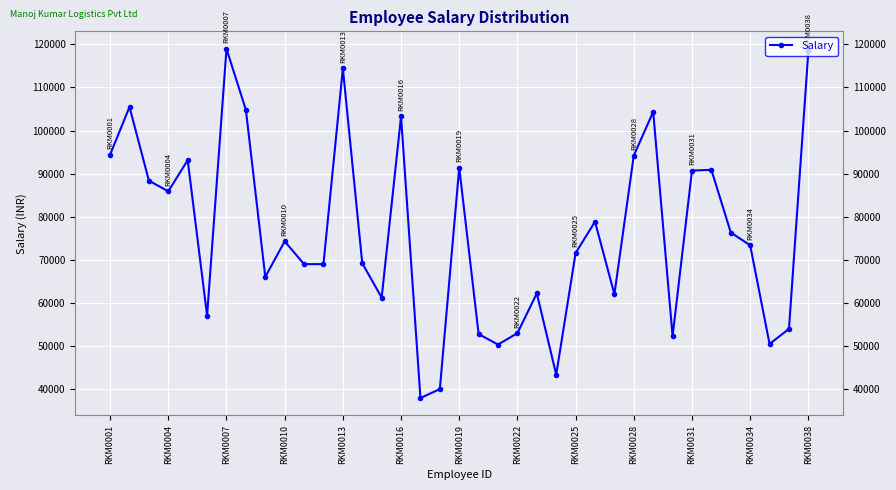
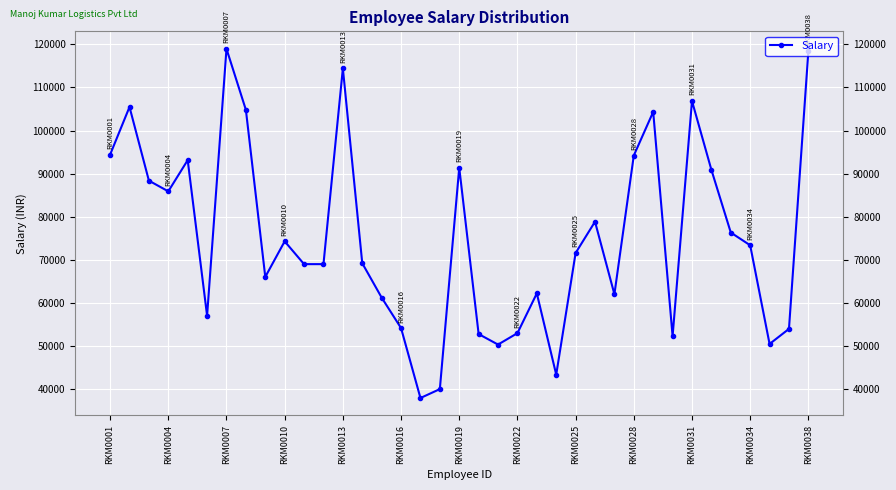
  {
    "RKM0001": 94000,
    "RKM0004": 86000,
    "RKM0007": 119000,
    "RKM0010": 74000,
    "RKM0013": 114000,
-   "RKM0016": 103000,
+   "RKM0016": 54000,
    "RKM0019": 91000,
    "RKM0022": 53000,
    "RKM0025": 72000,
    "RKM0028": 94000,
-   "RKM0031": 91000,
+   "RKM0031": 107000,
    "RKM0034": 73000
  }
